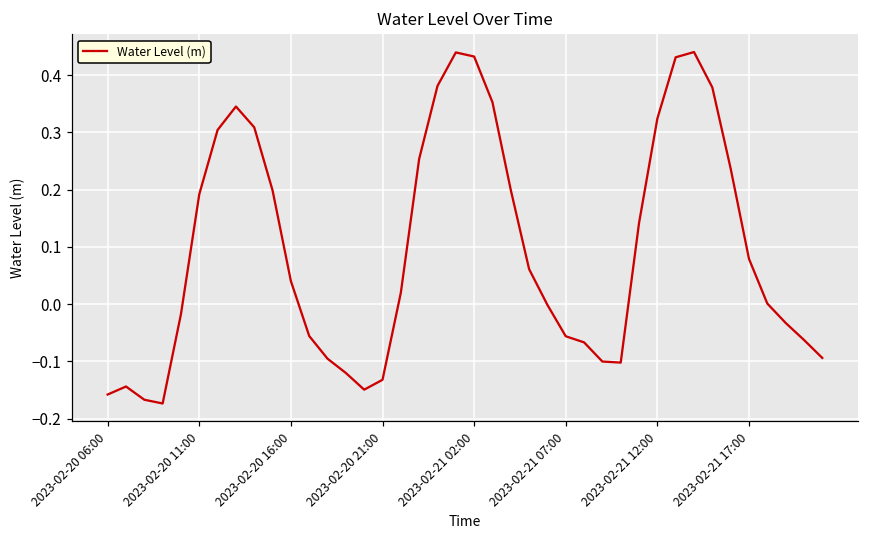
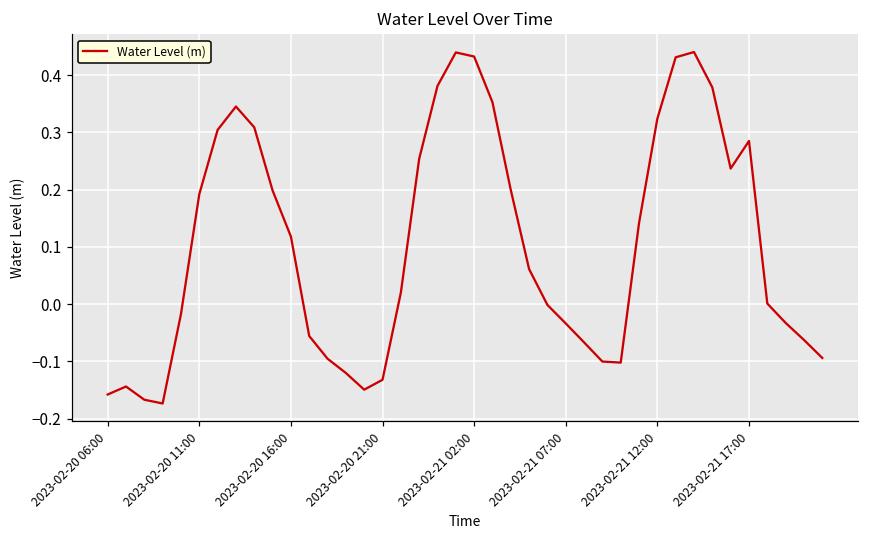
  {
    "2023-02-20 06:00": -0.16,
    "2023-02-20 11:00": 0.19,
-   "2023-02-20 16:00": 0.04,
+   "2023-02-20 16:00": 0.12,
    "2023-02-20 21:00": -0.13,
    "2023-02-21 02:00": 0.43,
-   "2023-02-21 07:00": -0.06,
+   "2023-02-21 07:00": -0.03,
    "2023-02-21 12:00": 0.32,
-   "2023-02-21 17:00": 0.08
+   "2023-02-21 17:00": 0.28
  }
